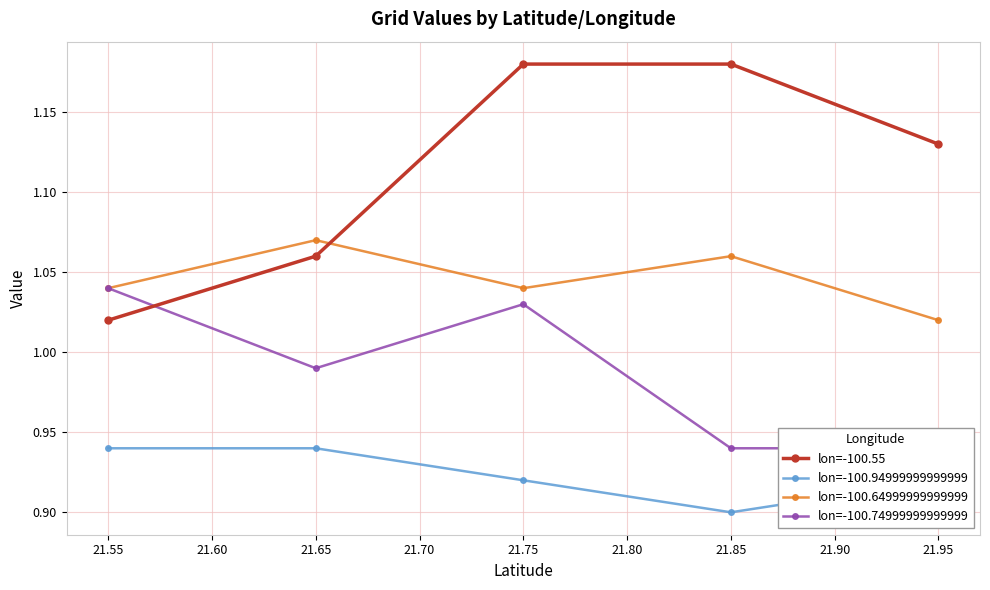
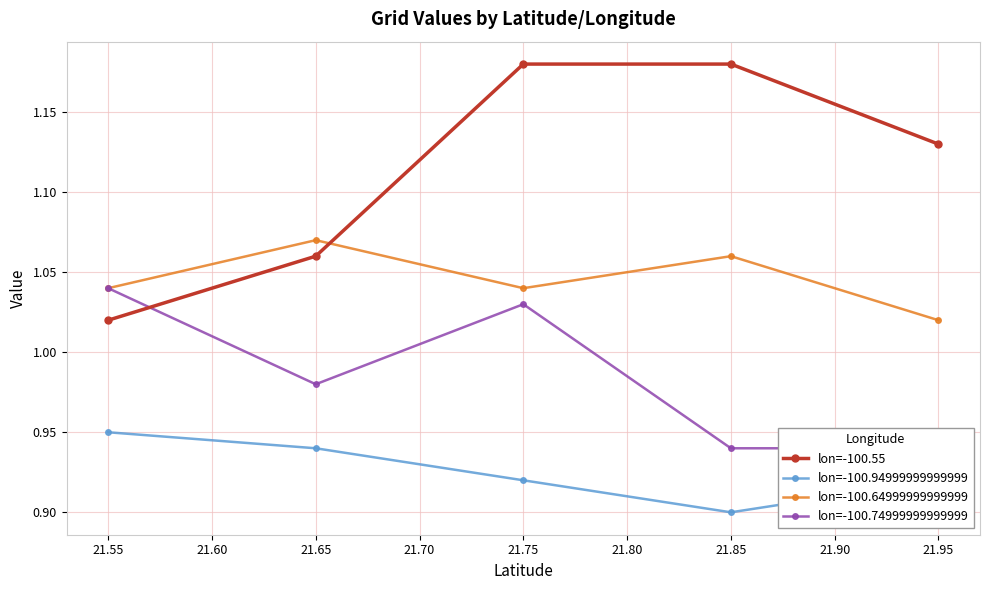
  {
    "lon=-100.55": {
      "21.55": 1.02,
      "21.65": 1.06,
      "21.75": 1.18,
      "21.85": 1.18,
      "21.95": 1.13
    },
    "lon=-100.94999999999999": {
-     "21.55": 0.94,
+     "21.55": 0.95,
      "21.65": 0.94,
      "21.75": 0.92,
      "21.85": 0.90
    },
    "lon=-100.64999999999999": {
      "21.65": 1.07,
      "21.75": 1.04,
      "21.85": 1.06,
      "21.95": 1.02
    },
    "lon=-100.74999999999999": {
-     "21.65": 0.99,
+     "21.65": 0.98,
      "21.75": 1.03,
      "21.85": 0.94
    }
  }
